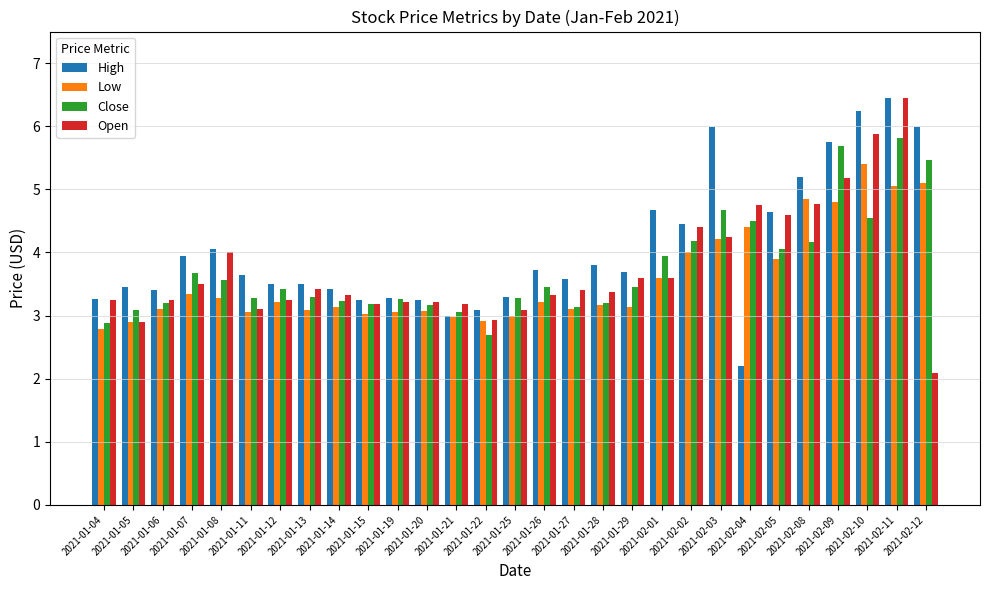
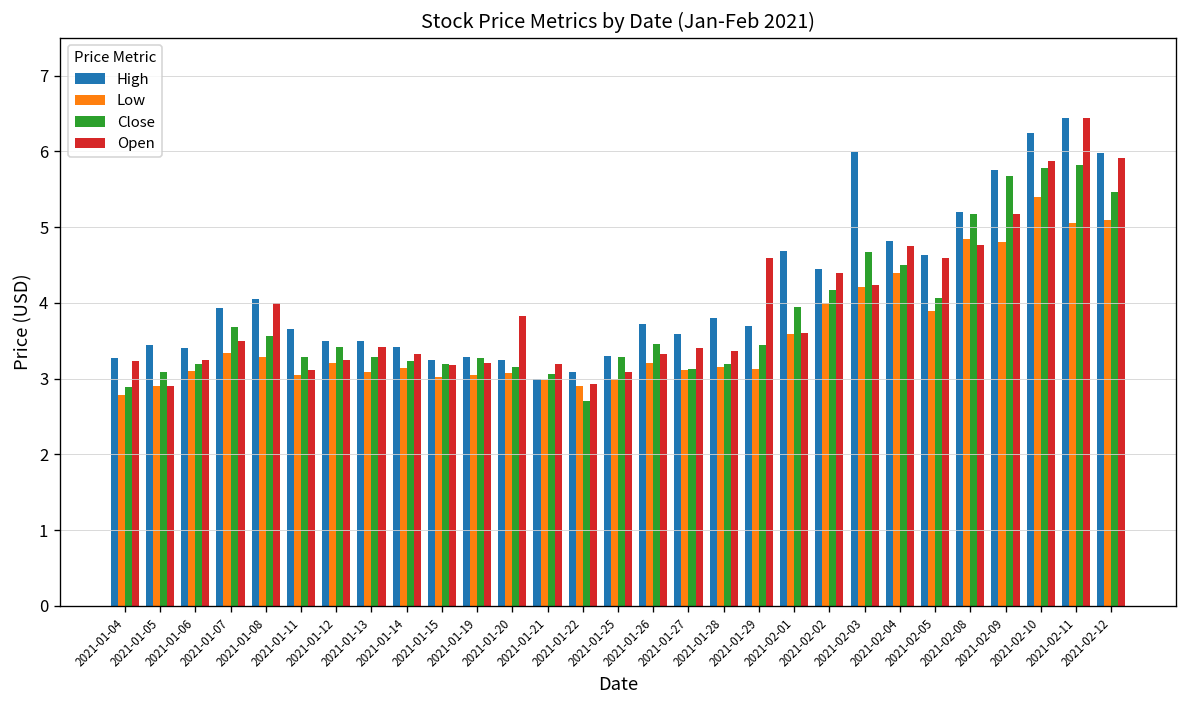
  {
    "High": {
      "2021-01-04": 3.3,
      "2021-01-05": 3.5,
      "2021-01-06": 3.4,
      "2021-01-07": 3.9,
      "2021-01-08": 4.1,
      "2021-01-11": 3.7,
      "2021-01-12": 3.5,
      "2021-01-13": 3.5,
      "2021-01-14": 3.4,
      "2021-01-15": 3.3,
      "2021-01-19": 3.3,
      "2021-01-20": 3.3,
      "2021-01-21": 3.0,
      "2021-01-22": 3.1,
      "2021-01-25": 3.3,
      "2021-01-26": 3.7,
      "2021-01-27": 3.6,
      "2021-01-28": 3.8,
      "2021-01-29": 3.7,
      "2021-02-01": 4.7,
      "2021-02-02": 4.5,
      "2021-02-03": 6.0,
-     "2021-02-04": 2.2,
+     "2021-02-04": 4.8,
      "2021-02-05": 4.6,
      "2021-02-08": 5.2,
      "2021-02-09": 5.8,
      "2021-02-10": 6.2,
      "2021-02-11": 6.4,
      "2021-02-12": 6.0
    },
    "Low": {
      "2021-01-04": 2.8,
      "2021-01-05": 2.9,
      "2021-01-06": 3.1,
      "2021-01-07": 3.3,
      "2021-01-08": 3.3,
      "2021-01-11": 3.1,
      "2021-01-12": 3.2,
      "2021-01-13": 3.1,
      "2021-01-14": 3.1,
      "2021-01-15": 3.0,
      "2021-01-19": 3.1,
      "2021-01-20": 3.1,
      "2021-01-21": 3.0,
      "2021-01-22": 2.9,
      "2021-01-25": 3.0,
      "2021-01-26": 3.2,
      "2021-01-27": 3.1,
      "2021-01-28": 3.2,
      "2021-01-29": 3.1,
      "2021-02-01": 3.6,
      "2021-02-02": 4.0,
      "2021-02-03": 4.2,
      "2021-02-04": 4.4,
      "2021-02-05": 3.9,
      "2021-02-08": 4.8,
      "2021-02-09": 4.8,
      "2021-02-10": 5.4,
      "2021-02-11": 5.1,
      "2021-02-12": 5.1
    },
    "Close": {
      "2021-01-04": 2.9,
      "2021-01-05": 3.1,
      "2021-01-06": 3.2,
      "2021-01-07": 3.7,
      "2021-01-08": 3.6,
      "2021-01-11": 3.3,
      "2021-01-12": 3.4,
      "2021-01-13": 3.3,
      "2021-01-14": 3.2,
      "2021-01-15": 3.2,
      "2021-01-19": 3.3,
      "2021-01-20": 3.2,
      "2021-01-21": 3.1,
      "2021-01-22": 2.7,
      "2021-01-25": 3.3,
      "2021-01-26": 3.5,
      "2021-01-27": 3.1,
      "2021-01-28": 3.2,
      "2021-01-29": 3.5,
      "2021-02-01": 4.0,
      "2021-02-02": 4.2,
      "2021-02-03": 4.7,
      "2021-02-04": 4.5,
      "2021-02-05": 4.1,
-     "2021-02-08": 4.2,
+     "2021-02-08": 5.2,
      "2021-02-09": 5.7,
-     "2021-02-10": 4.6,
+     "2021-02-10": 5.8,
      "2021-02-11": 5.8,
      "2021-02-12": 5.5
    },
    "Open": {
      "2021-01-04": 3.2,
      "2021-01-05": 2.9,
      "2021-01-06": 3.3,
      "2021-01-07": 3.5,
      "2021-01-08": 4.0,
      "2021-01-11": 3.1,
      "2021-01-12": 3.3,
      "2021-01-13": 3.4,
      "2021-01-14": 3.3,
      "2021-01-15": 3.2,
      "2021-01-19": 3.2,
-     "2021-01-20": 3.2,
+     "2021-01-20": 3.8,
      "2021-01-21": 3.2,
      "2021-01-22": 2.9,
      "2021-01-25": 3.1,
      "2021-01-26": 3.3,
      "2021-01-27": 3.4,
      "2021-01-28": 3.4,
-     "2021-01-29": 3.6,
+     "2021-01-29": 4.6,
      "2021-02-01": 3.6,
      "2021-02-02": 4.4,
      "2021-02-03": 4.2,
      "2021-02-04": 4.8,
      "2021-02-05": 4.6,
      "2021-02-08": 4.8,
      "2021-02-09": 5.2,
      "2021-02-10": 5.9,
      "2021-02-11": 6.4,
-     "2021-02-12": 2.1
+     "2021-02-12": 5.9
    }
  }
